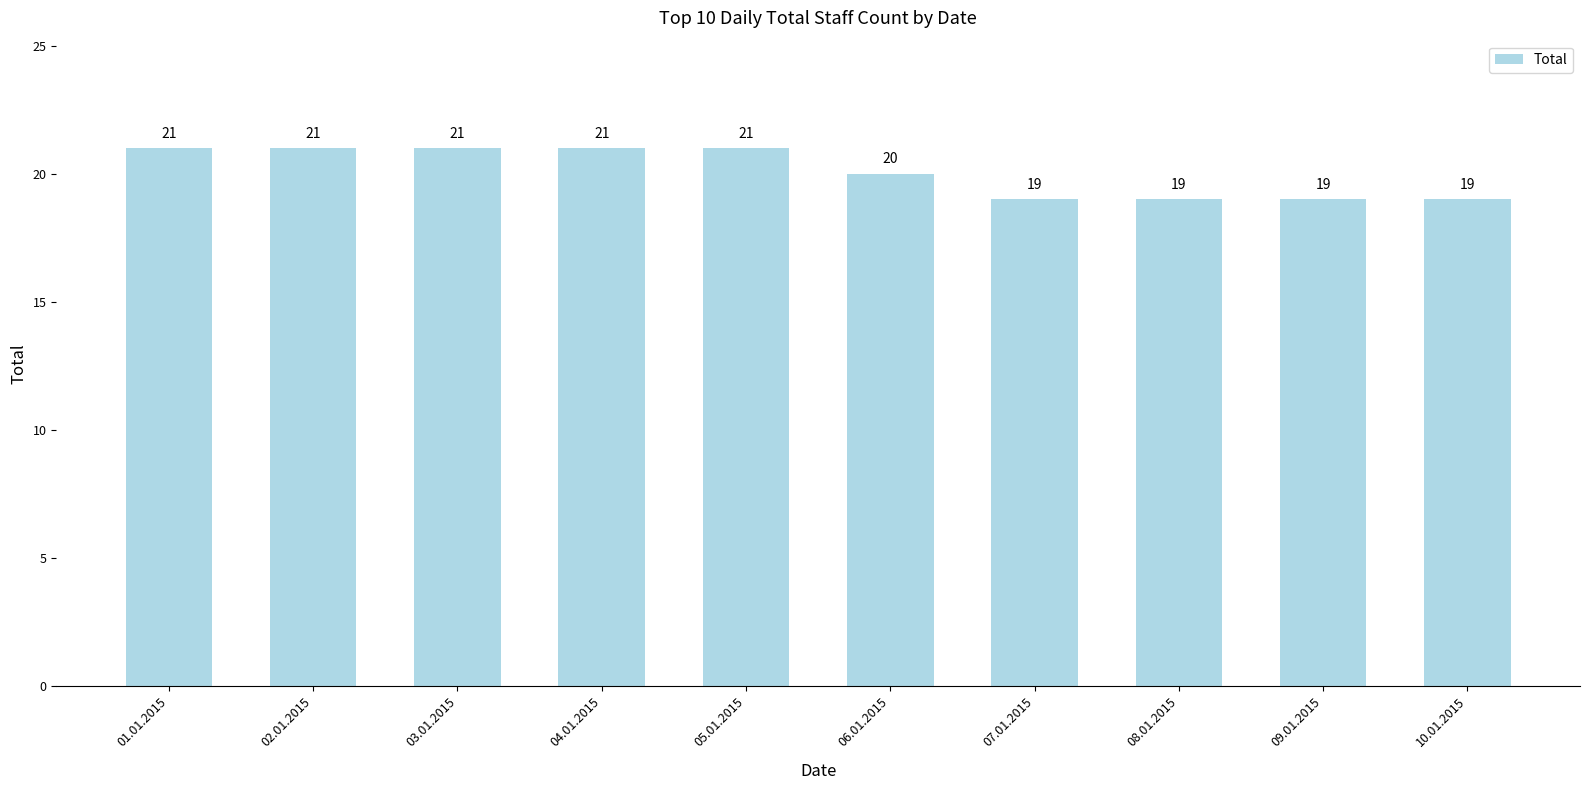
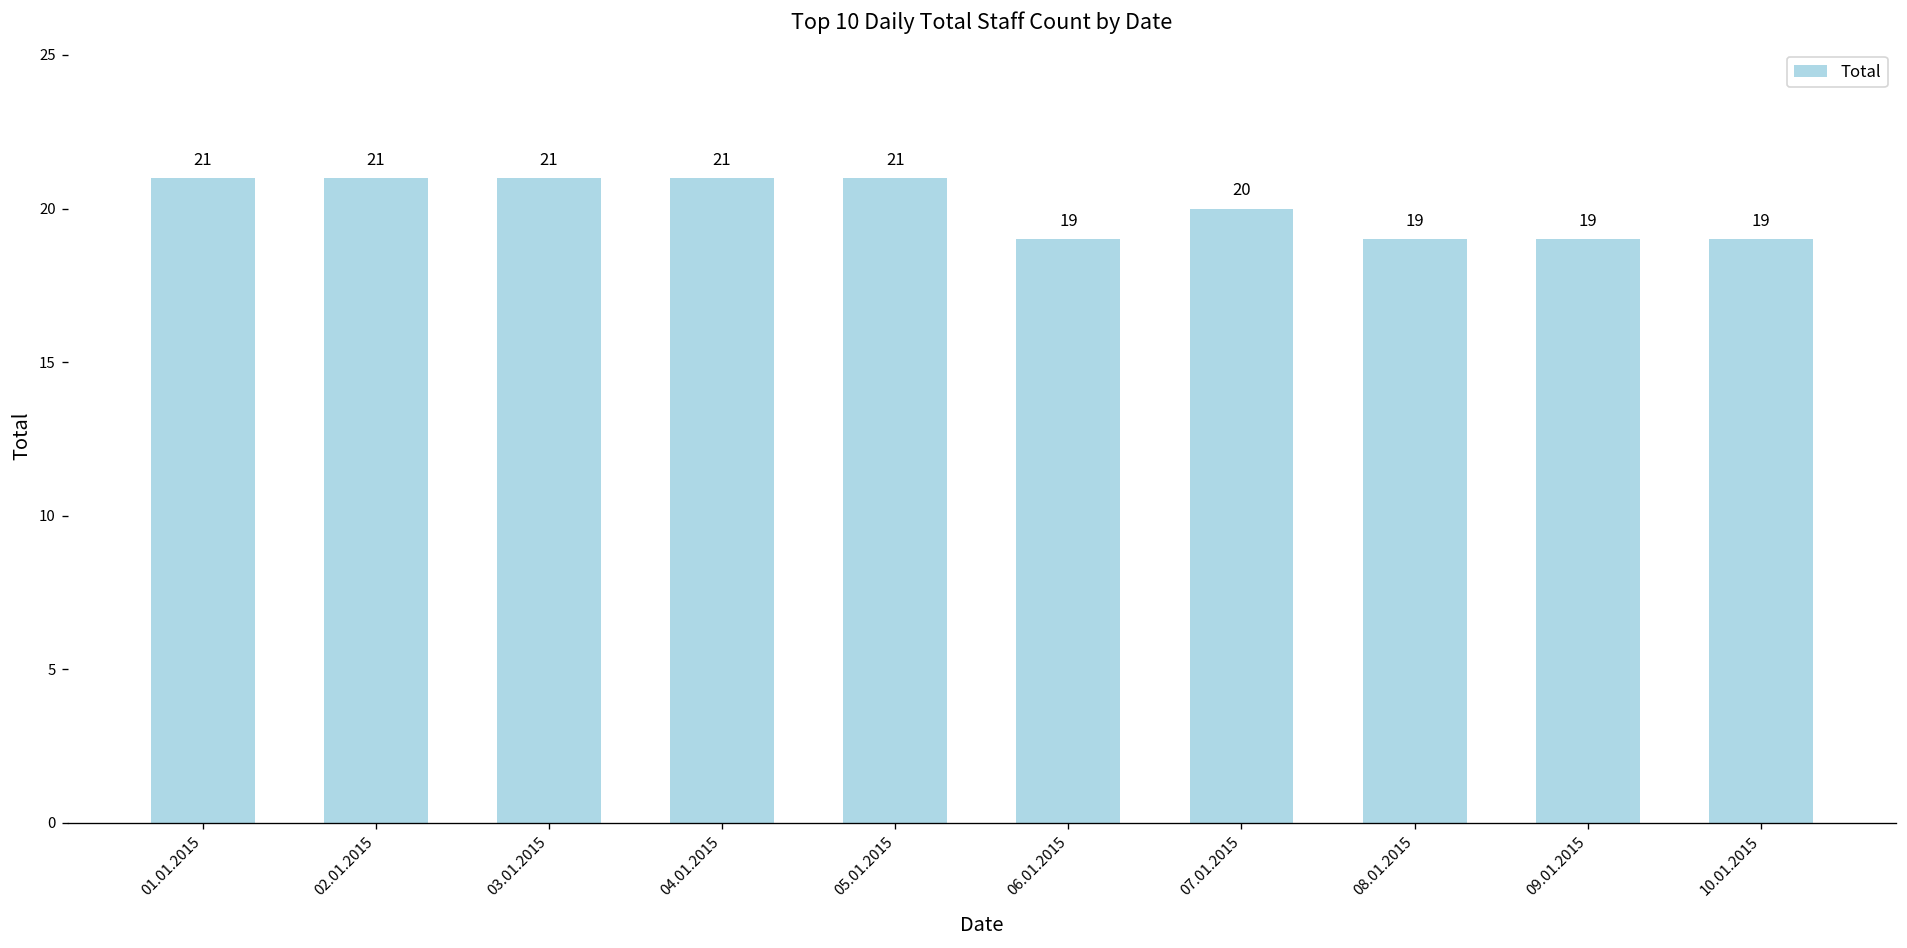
  {
    "01.01.2015": 21,
    "02.01.2015": 21,
    "03.01.2015": 21,
    "04.01.2015": 21,
    "05.01.2015": 21,
-   "06.01.2015": 20,
-   "07.01.2015": 19,
+   "06.01.2015": 19,
+   "07.01.2015": 20,
    "08.01.2015": 19,
    "09.01.2015": 19,
    "10.01.2015": 19
  }
